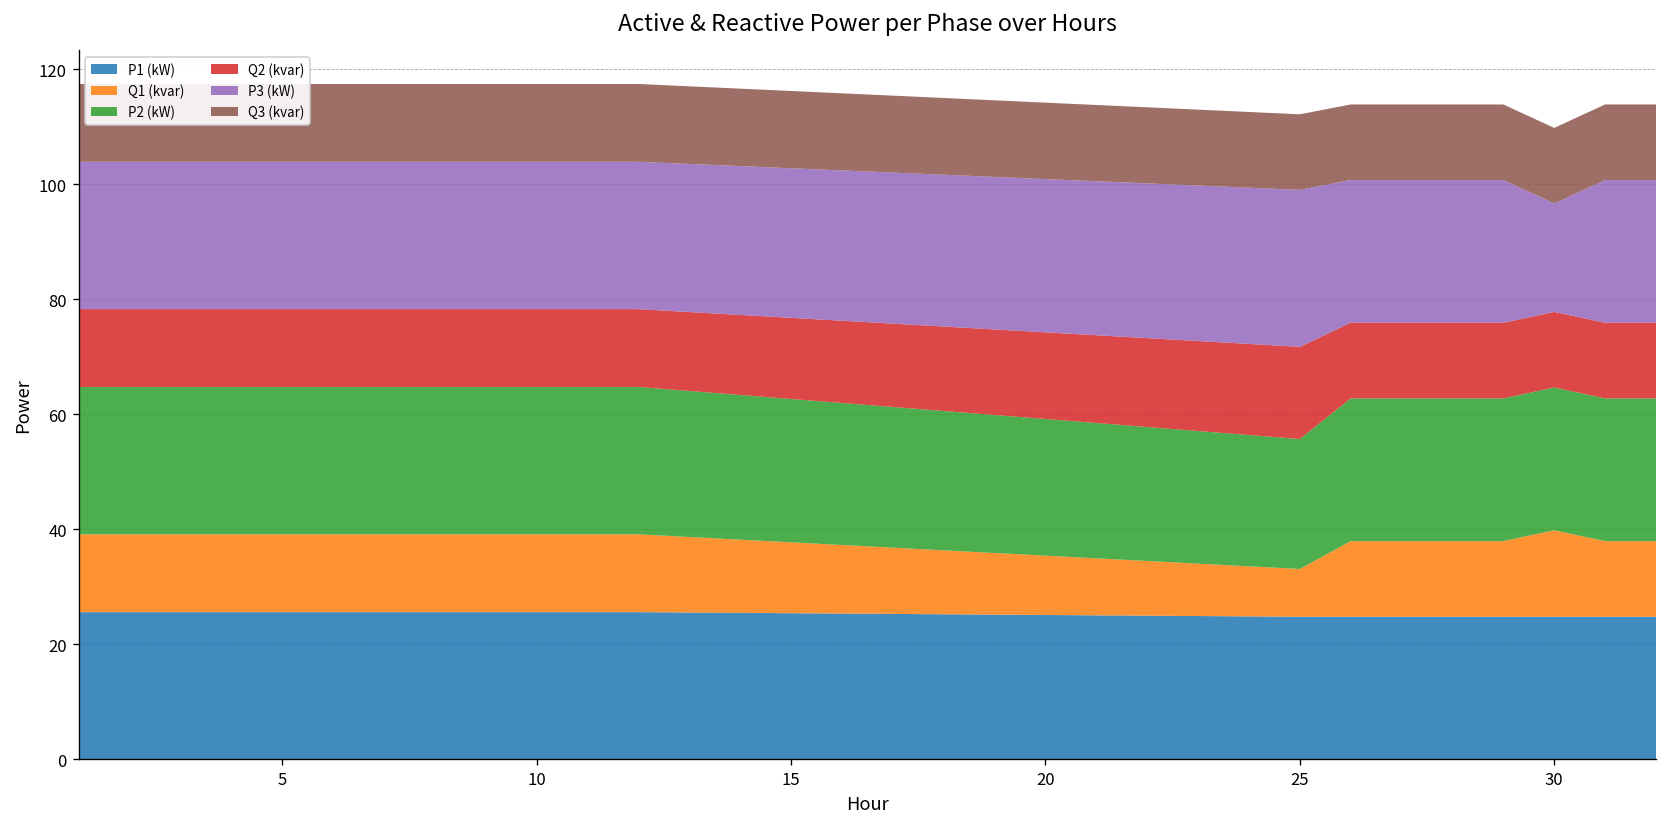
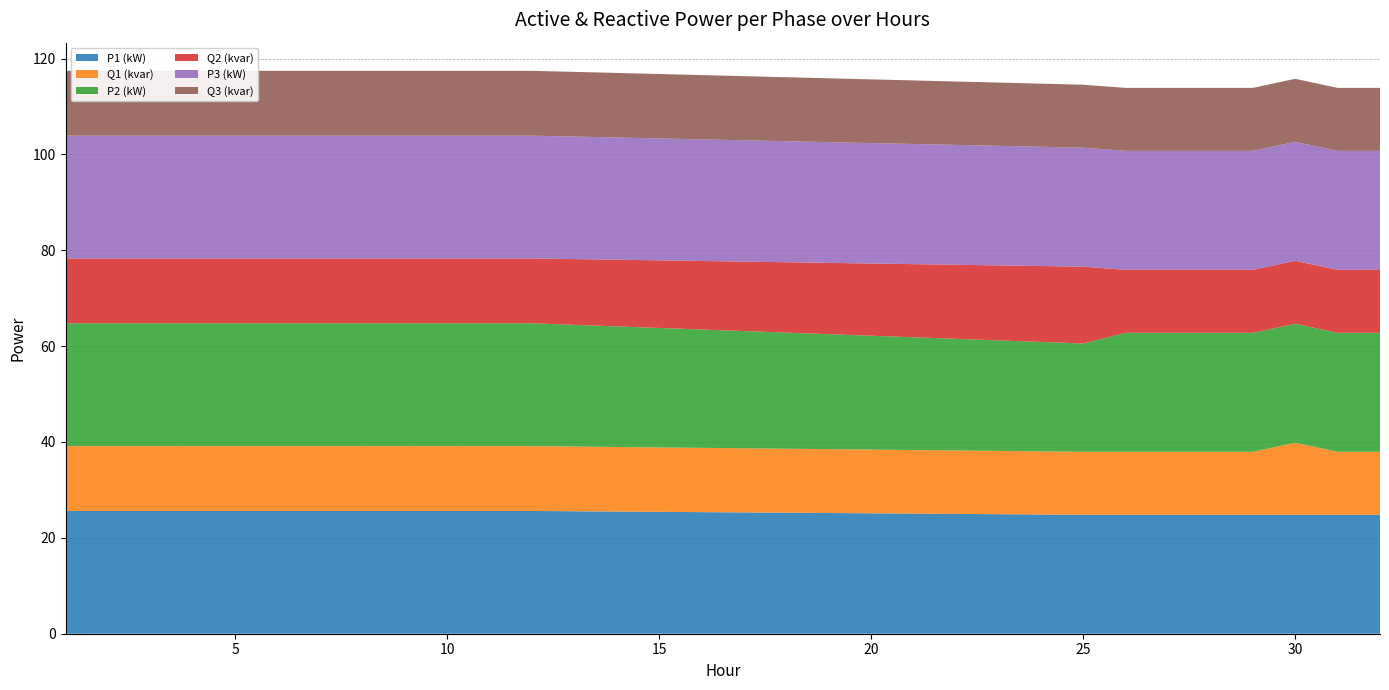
  {
    "P1 (kW)": {
      "5": 26,
      "10": 26,
      "25": 25,
      "30": 25
    },
    "Q1 (kvar)": {
      "5": 14,
      "10": 14,
-     "25": 8,
+     "25": 13,
      "30": 15
    },
    "P2 (kW)": {
      "5": 26,
      "10": 26,
      "25": 23,
      "30": 25
    },
    "Q2 (kvar)": {
      "5": 14,
      "10": 14,
      "25": 16,
      "30": 13
    },
    "P3 (kW)": {
      "5": 26,
      "10": 26,
-     "25": 27,
-     "30": 19
+     "25": 25,
+     "30": 25
    },
    "Q3 (kvar)": {
      "10": 14,
      "25": 13,
      "30": 13
    }
  }
